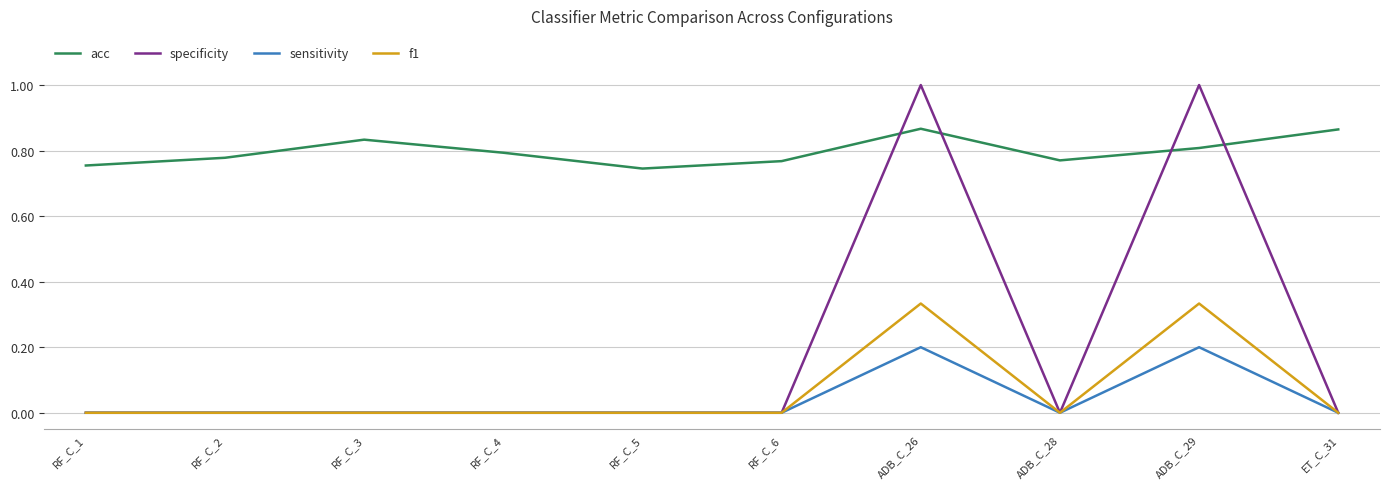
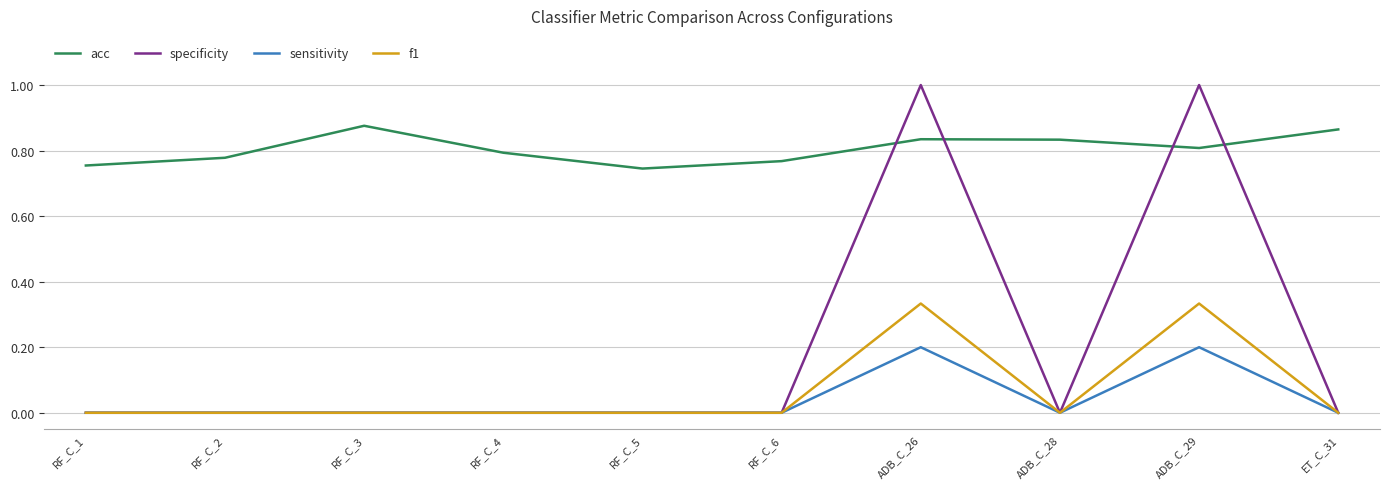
  {
    "acc": {
      "RF_C_1": 0.75,
      "RF_C_2": 0.78,
-     "RF_C_3": 0.83,
+     "RF_C_3": 0.88,
      "RF_C_4": 0.79,
      "RF_C_5": 0.75,
      "RF_C_6": 0.77,
-     "ADB_C_26": 0.87,
-     "ADB_C_28": 0.77,
+     "ADB_C_26": 0.83,
+     "ADB_C_28": 0.83,
      "ADB_C_29": 0.81,
      "ET_C_31": 0.86
    },
    "specificity": {
      "ADB_C_26": 1.00,
      "ADB_C_29": 1.00
    },
    "sensitivity": {
      "ADB_C_26": 0.20,
      "ADB_C_29": 0.20
    },
    "f1": {
      "ADB_C_26": 0.33,
      "ADB_C_29": 0.33
    }
  }
